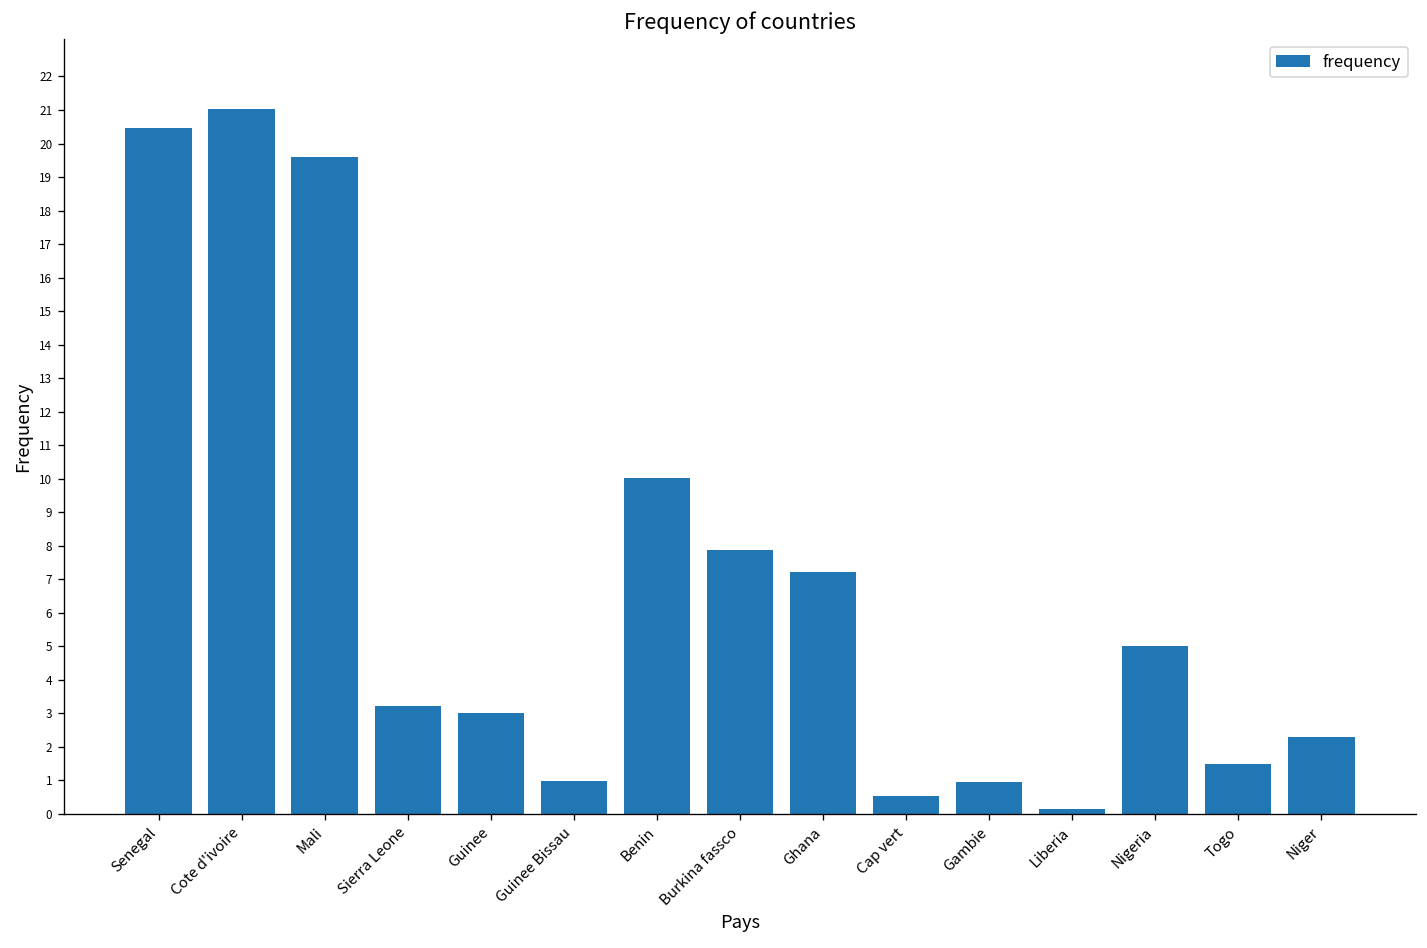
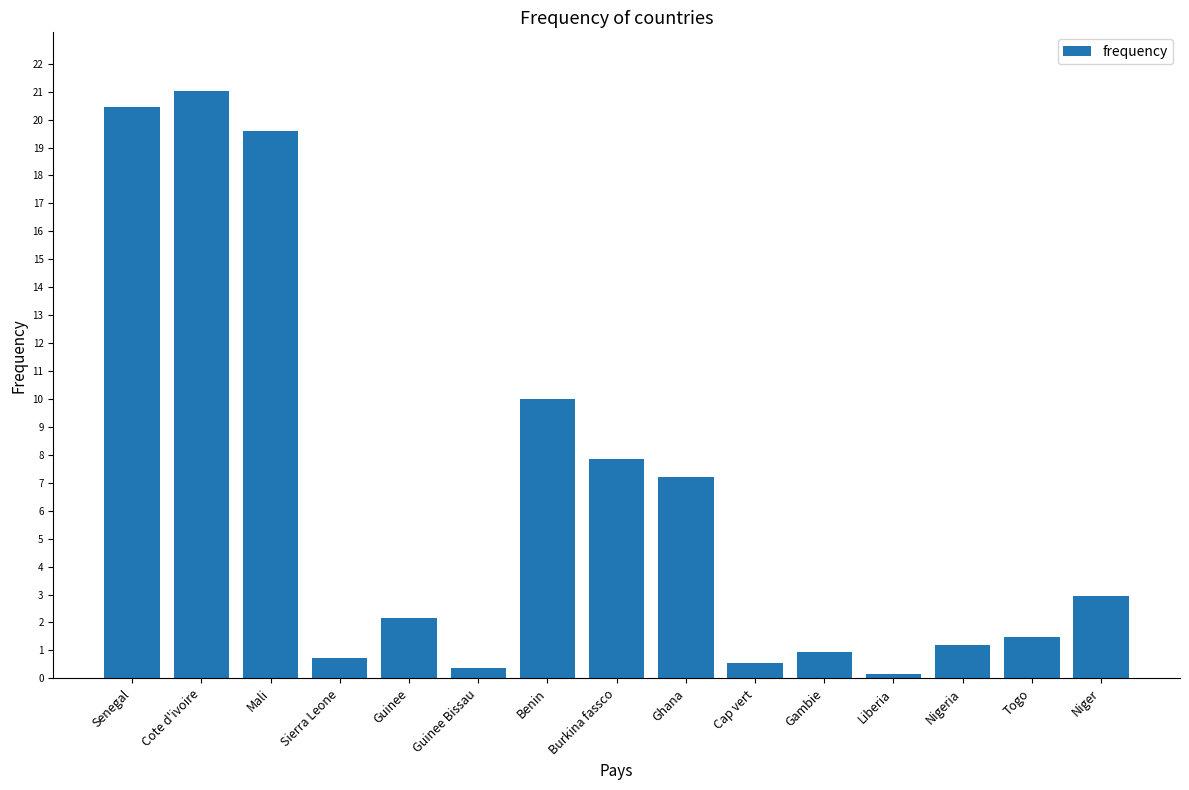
  {
    "Senegal": 20.5,
    "Cote d'ivoire": 21.0,
    "Mali": 19.6,
-   "Sierra Leone": 3.2,
-   "Guinee": 3.0,
-   "Guinee Bissau": 1.0,
+   "Sierra Leone": 0.7,
+   "Guinee": 2.2,
+   "Guinee Bissau": 0.4,
    "Benin": 10.0,
    "Burkina fassco": 7.9,
    "Ghana": 7.2,
    "Cap vert": 0.5,
    "Gambie": 1.0,
    "Liberia": 0.2,
-   "Nigeria": 5.0,
+   "Nigeria": 1.2,
    "Togo": 1.5,
-   "Niger": 2.3
+   "Niger": 3.0
  }
